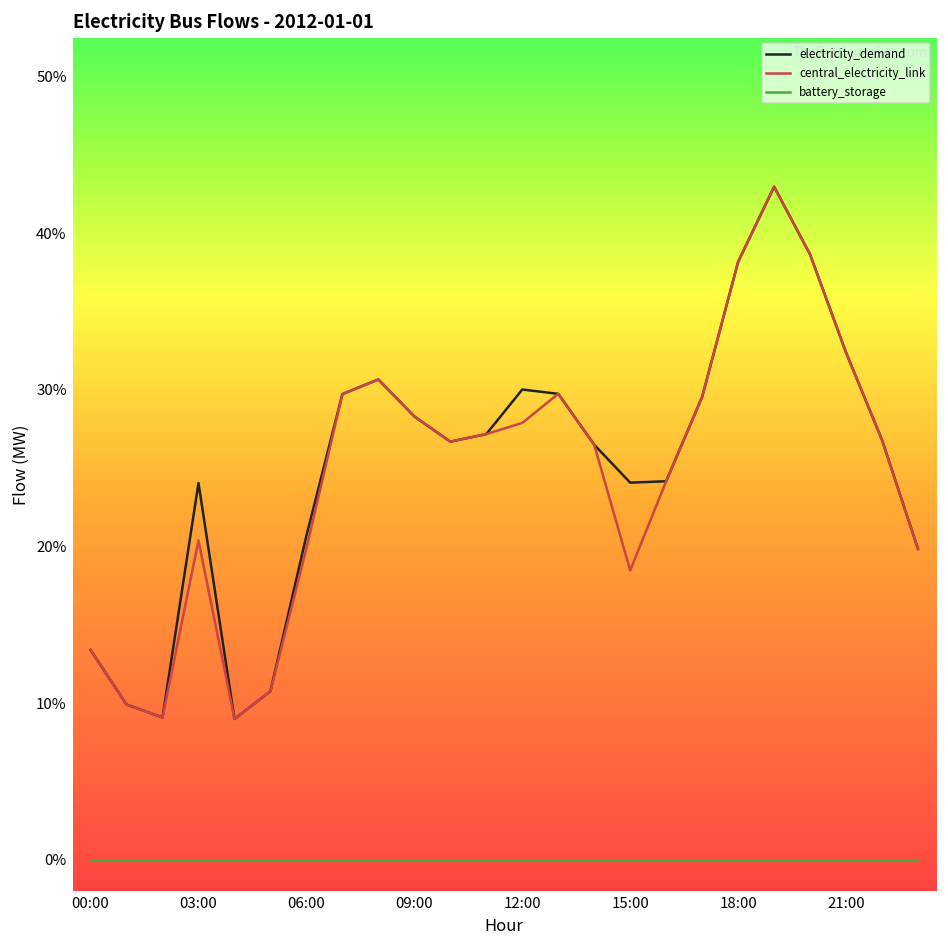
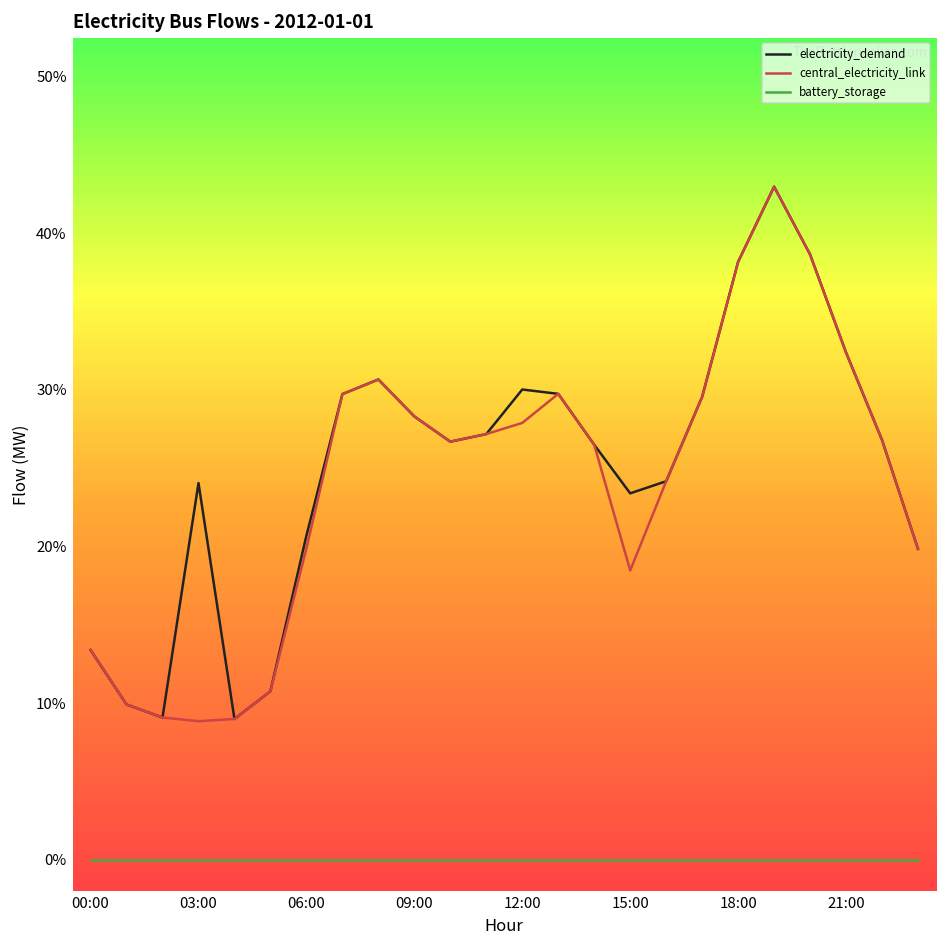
  {
    "electricity_demand": {
      "03:00": "24.1%",
      "06:00": "20.7%",
      "12:00": "30.0%",
-     "15:00": "24.1%"
+     "15:00": "23.4%"
    },
    "central_electricity_link": {
-     "03:00": "20.4%",
+     "03:00": "8.8%",
      "06:00": "19.9%",
      "12:00": "27.9%",
      "15:00": "18.5%"
    },
    "battery_storage": {
      "00:00": "0.0%",
      "03:00": "0.0%",
      "06:00": "0.0%",
      "09:00": "0.0%",
      "12:00": "0.0%",
      "15:00": "0.0%",
      "18:00": "0.0%",
      "21:00": "0.0%"
    }
  }
